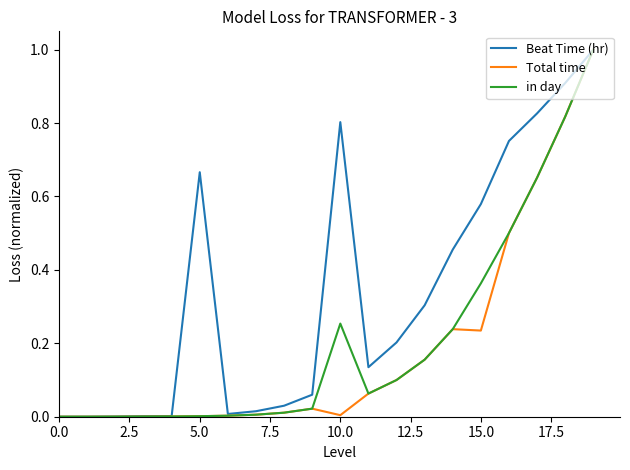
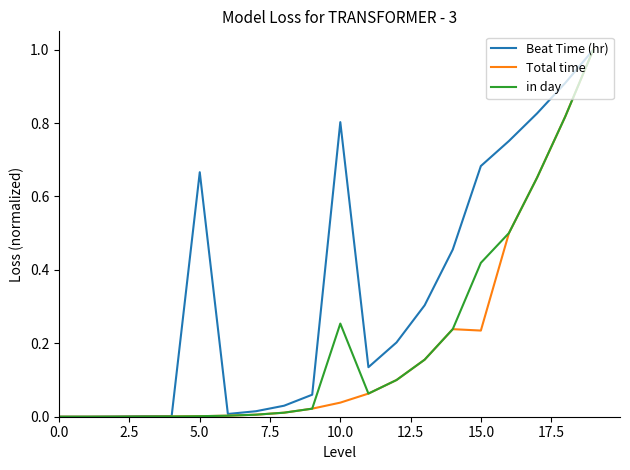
  {
    "Beat Time (hr)": {
      "5.0": 0.67,
      "10.0": 0.80,
-     "15.0": 0.58
+     "15.0": 0.68
    },
    "Total time": {
-     "10.0": 0.00,
+     "10.0": 0.04,
      "15.0": 0.23
    },
    "in day": {
      "10.0": 0.25,
-     "15.0": 0.36
+     "15.0": 0.42
    }
  }
